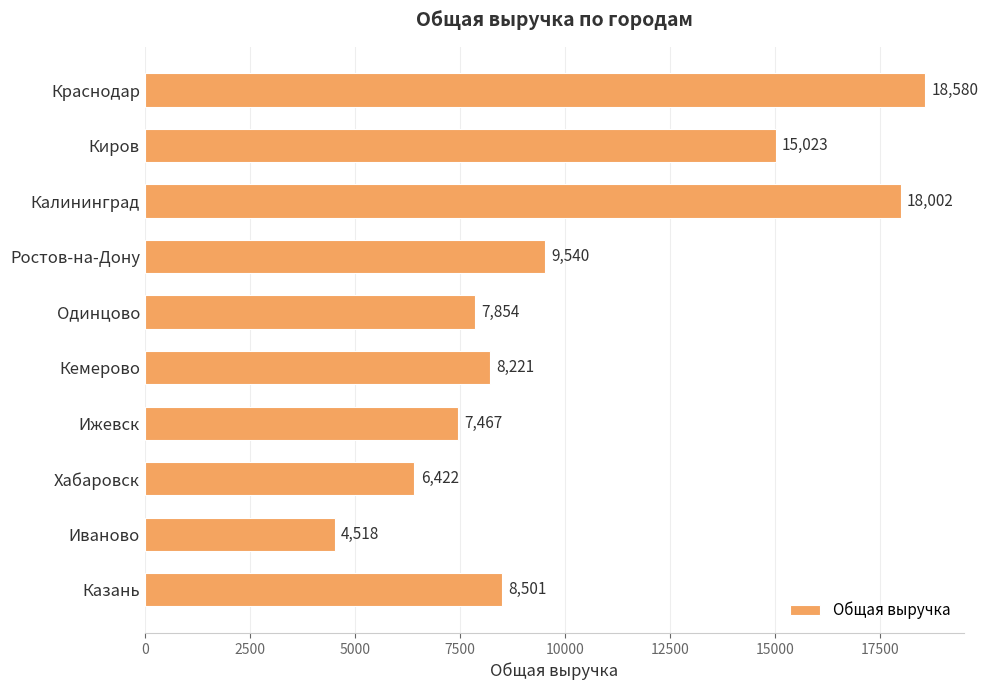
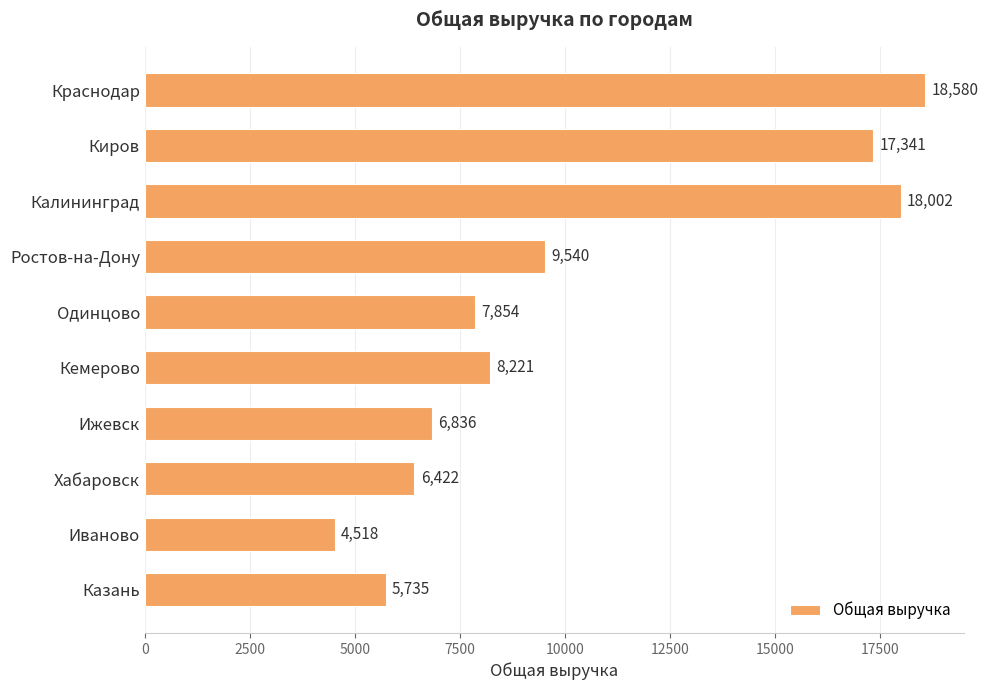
  {
    "Краснодар": "18,580",
-   "Киров": "15,023",
+   "Киров": "17,341",
    "Калининград": "18,002",
    "Ростов-на-Дону": "9,540",
    "Одинцово": "7,854",
    "Кемерово": "8,221",
-   "Ижевск": "7,467",
+   "Ижевск": "6,836",
    "Хабаровск": "6,422",
    "Иваново": "4,518",
-   "Казань": "8,501"
+   "Казань": "5,735"
  }
